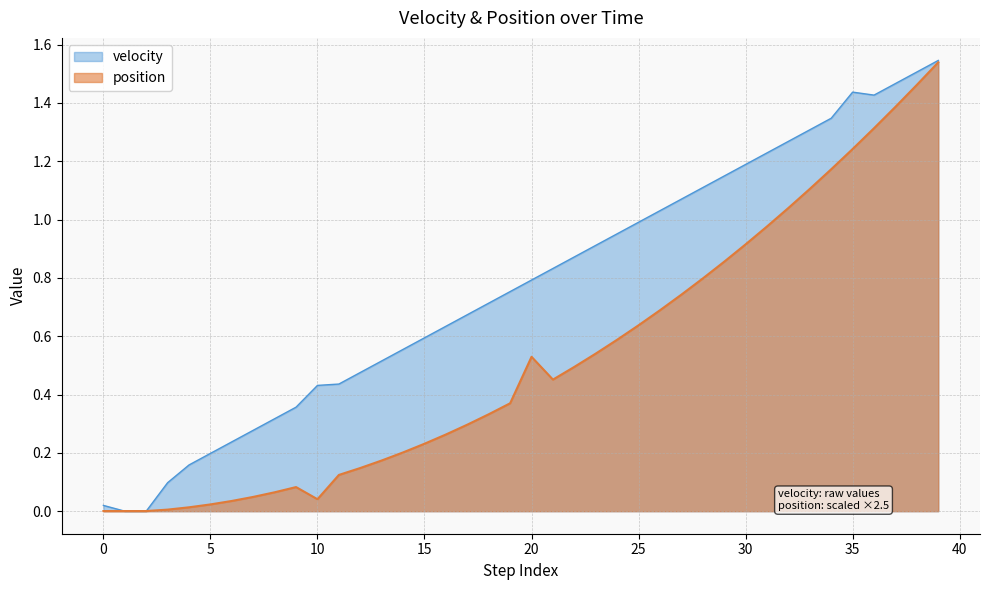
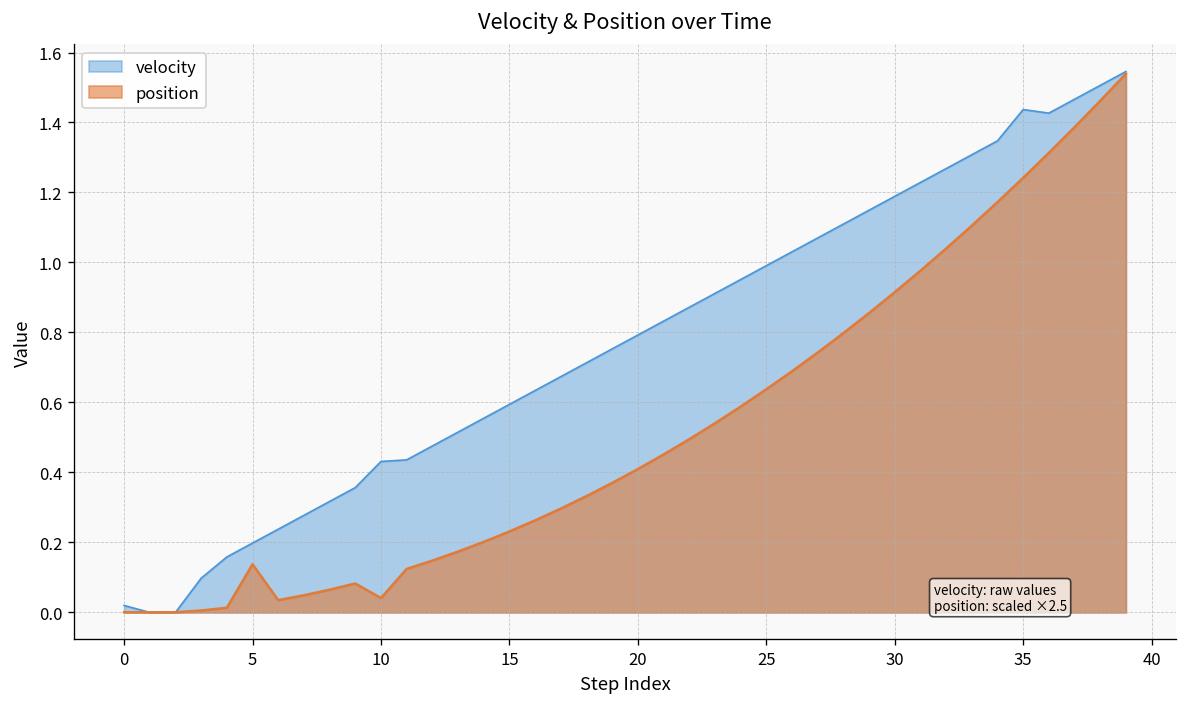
  {
    "velocity": {
      "0": 0.02,
      "5": 0.20,
      "10": 0.43,
      "15": 0.59,
      "20": 0.79,
      "25": 0.99,
      "30": 1.19,
      "35": 1.44
    },
    "position": {
      "0": 0.00,
-     "5": 0.02,
+     "5": 0.14,
      "10": 0.04,
      "15": 0.23,
-     "20": 0.53,
+     "20": 0.41,
      "25": 0.64,
      "30": 0.91,
      "35": 1.24
    }
  }
